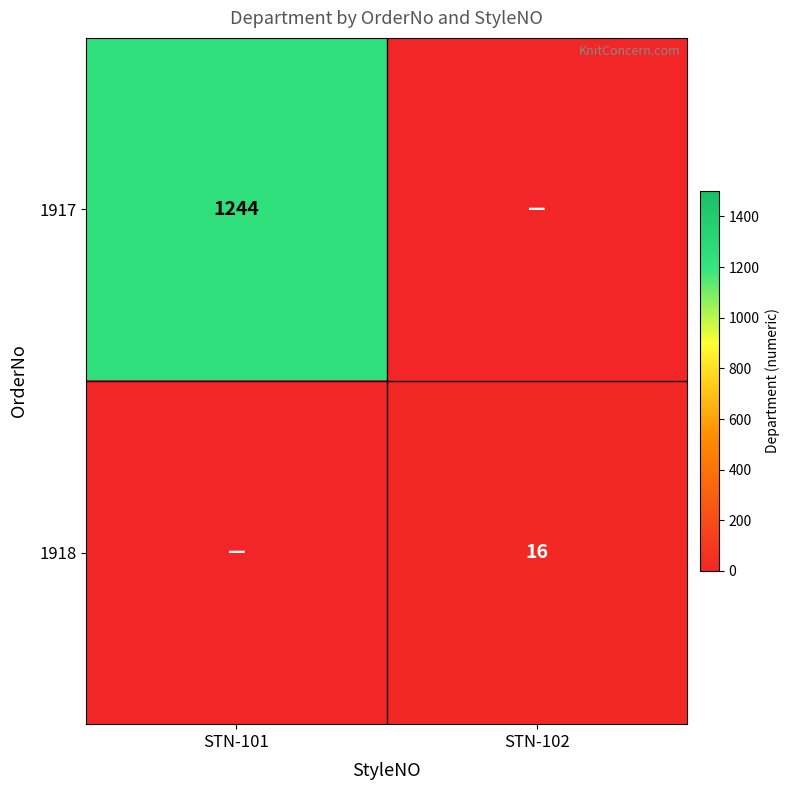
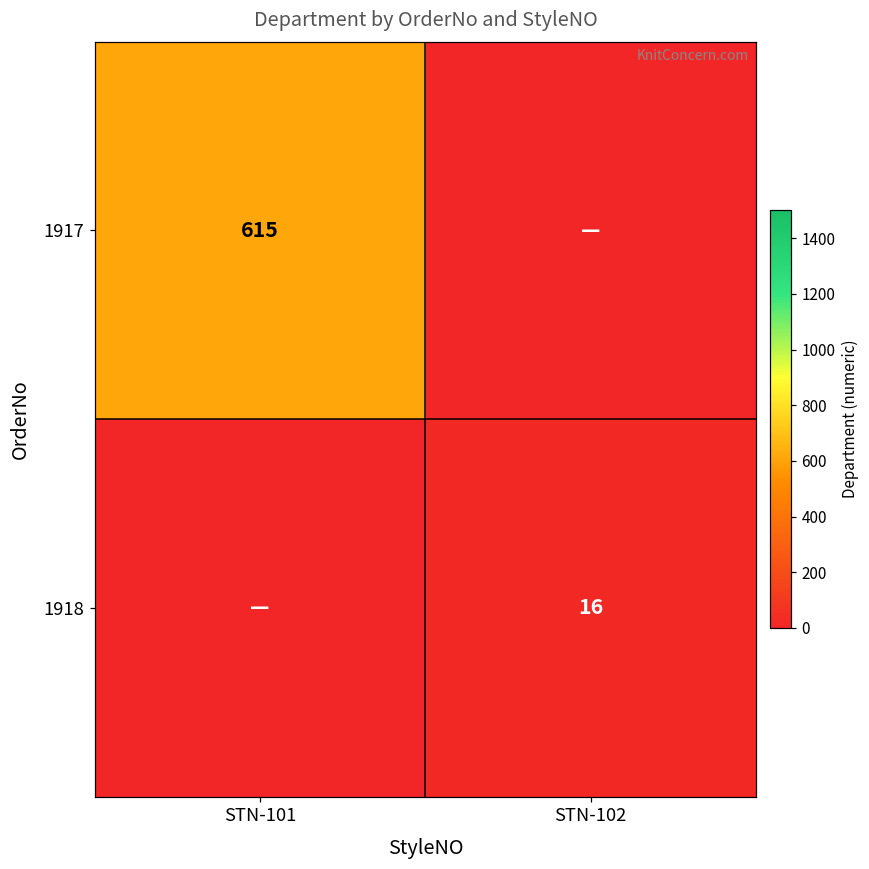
  {
    "1917": {
-     "STN-101": 1244
+     "STN-101": 615
    },
    "1918": {
      "STN-102": 16
    }
  }
